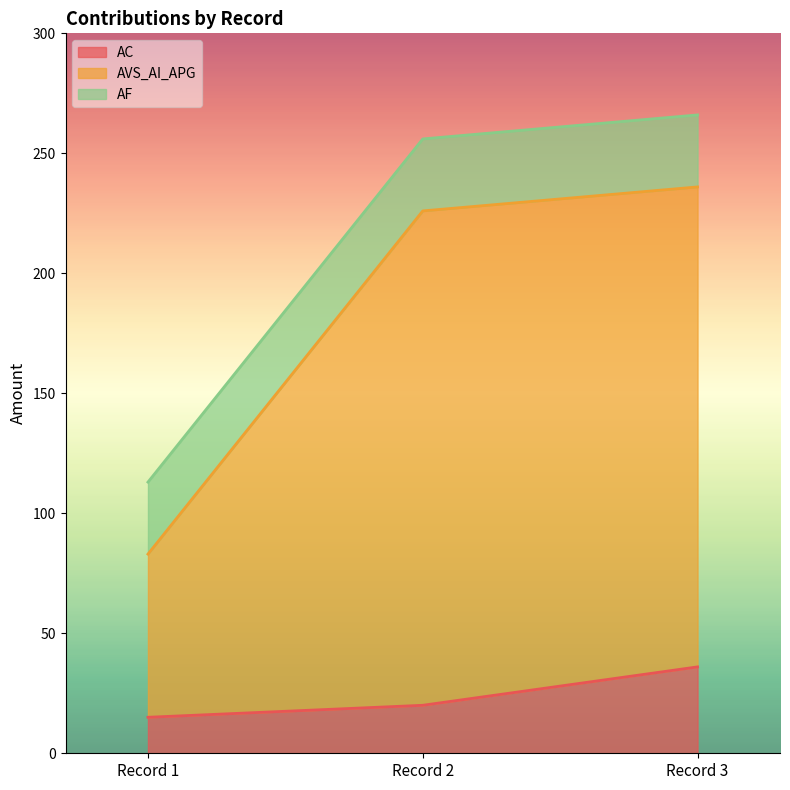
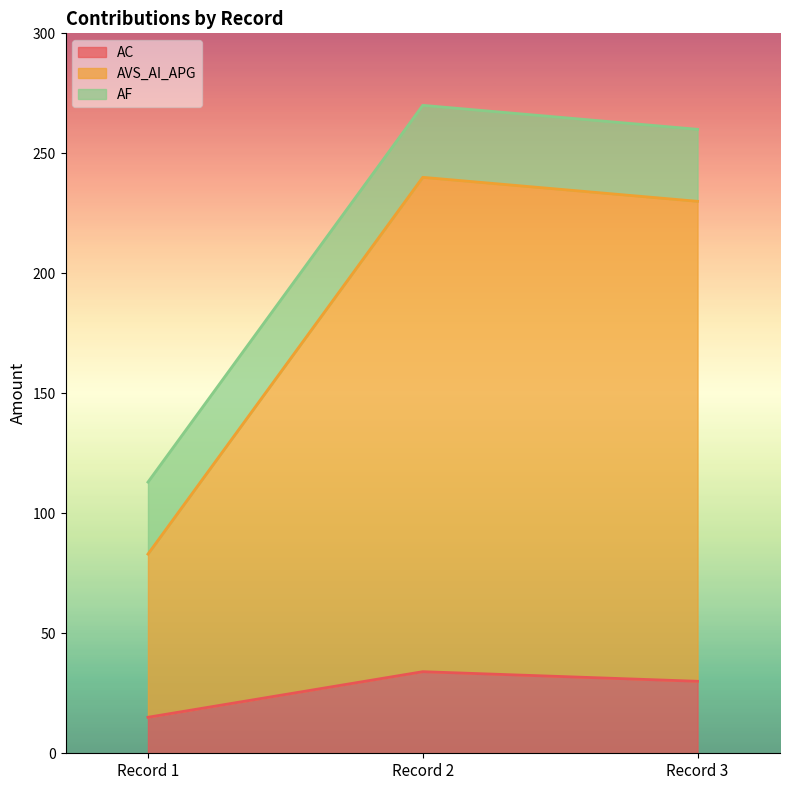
  {
    "AC": {
      "Record 1": 15,
-     "Record 2": 20,
-     "Record 3": 36
+     "Record 2": 34,
+     "Record 3": 30
    },
    "AVS_AI_APG": {
      "Record 1": 68,
      "Record 2": 206,
      "Record 3": 200
    },
    "AF": {
      "Record 1": 30,
      "Record 2": 30,
      "Record 3": 30
    }
  }
